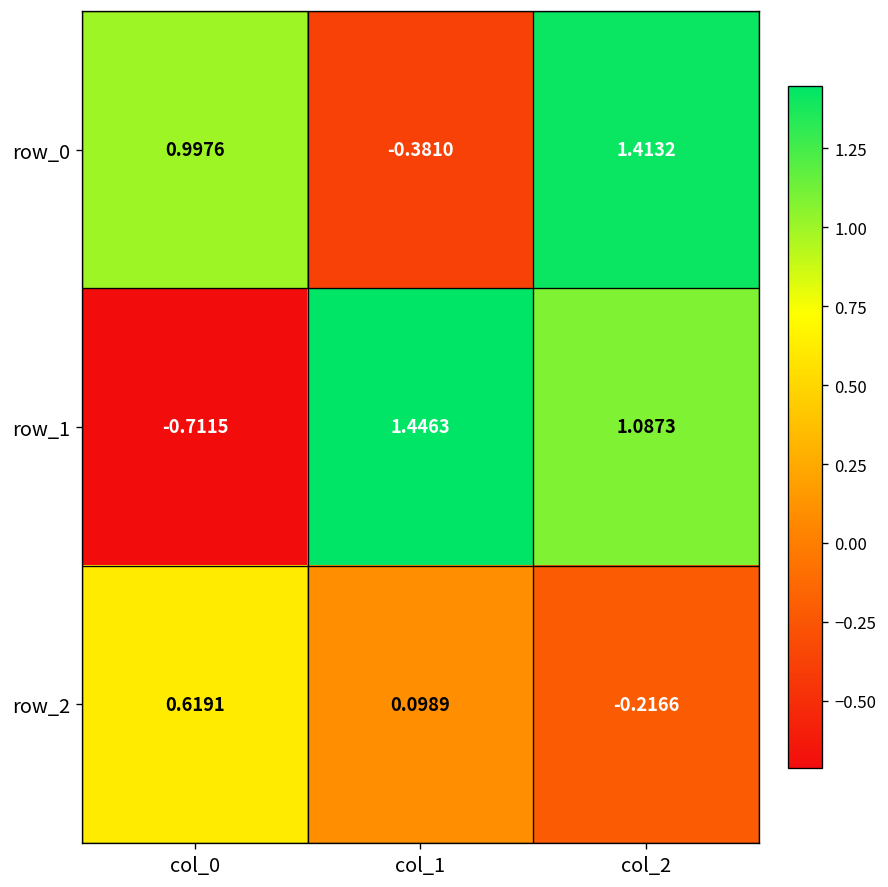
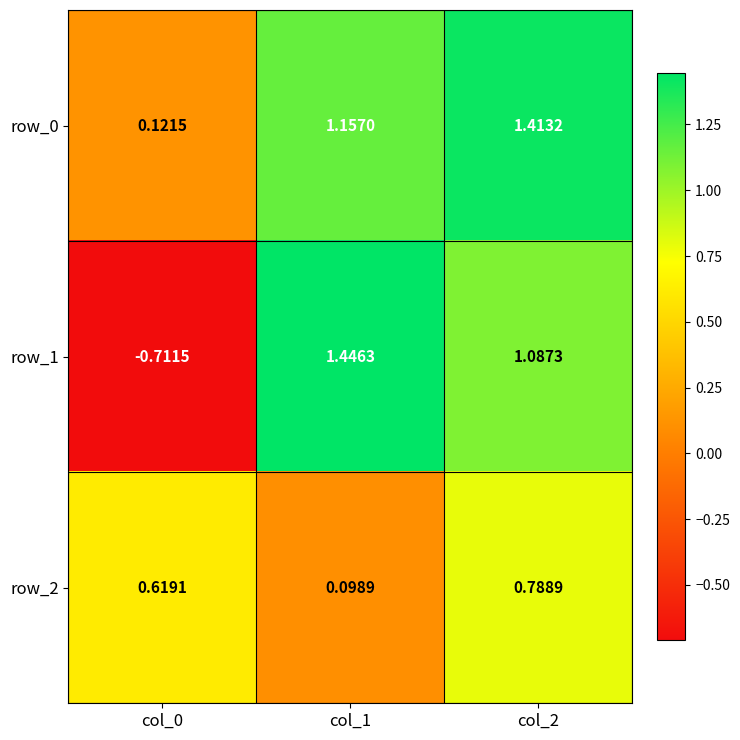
  {
    "row_0": {
-     "col_0": 0.9976,
-     "col_1": -0.3810,
+     "col_0": 0.1215,
+     "col_1": 1.1570,
      "col_2": 1.4132
    },
    "row_1": {
      "col_0": -0.7115,
      "col_1": 1.4463,
      "col_2": 1.0873
    },
    "row_2": {
      "col_0": 0.6191,
      "col_1": 0.0989,
-     "col_2": -0.2166
+     "col_2": 0.7889
    }
  }
